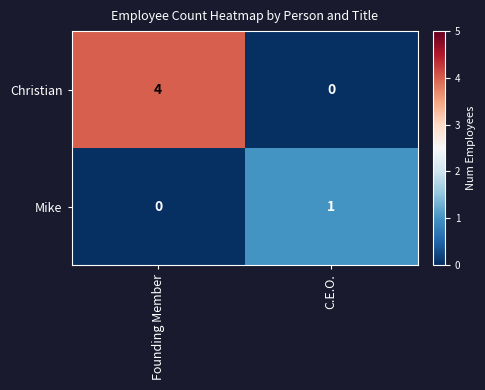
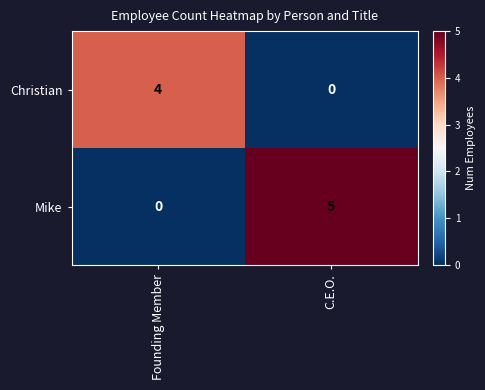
  {
    "Christian": {
      "Founding Member": 4,
      "C.E.O.": 0
    },
    "Mike": {
      "Founding Member": 0,
-     "C.E.O.": 1
+     "C.E.O.": 5
    }
  }
